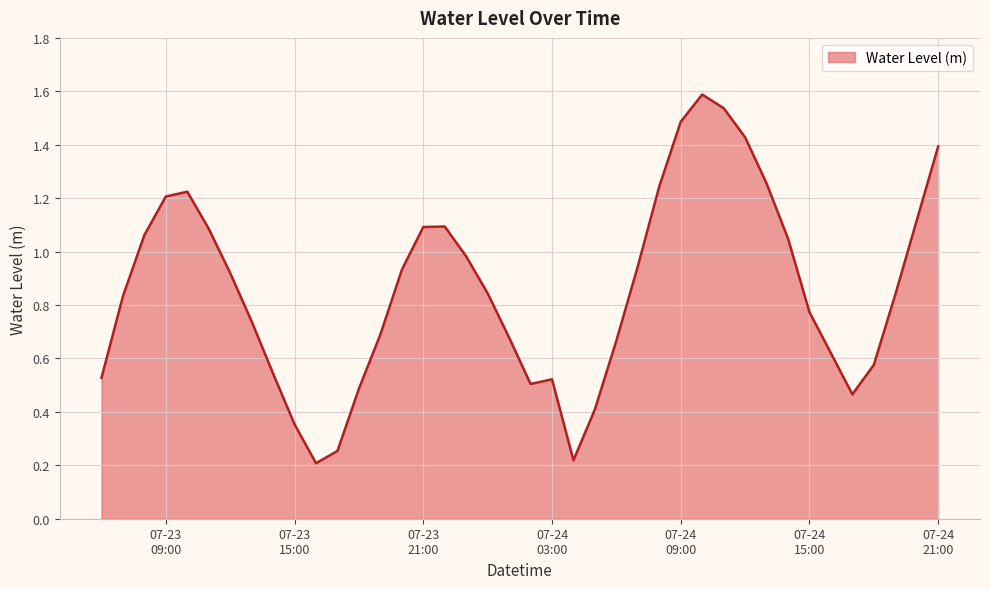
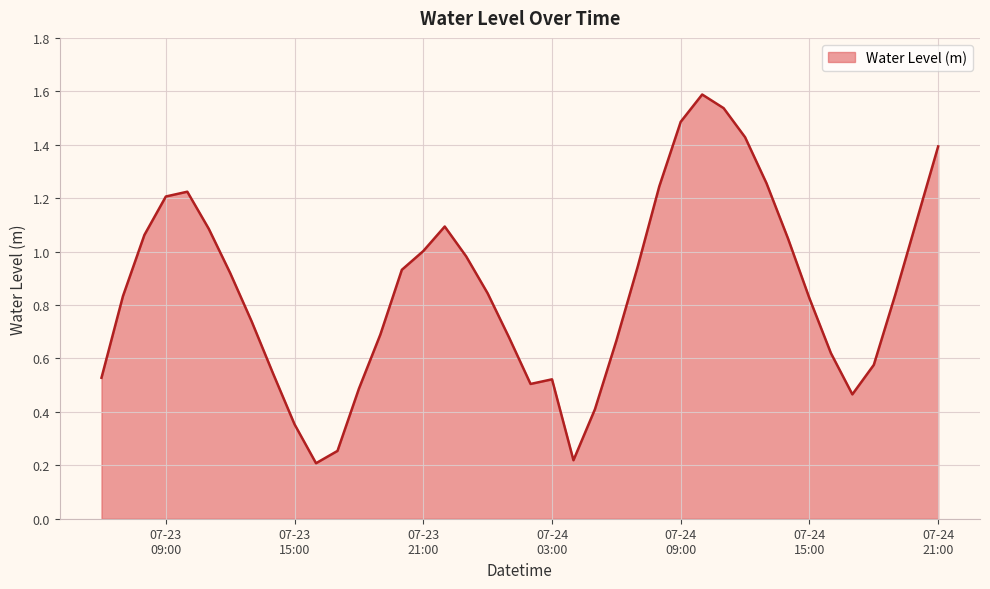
  {
    "07-23 09:00": 1.21,
    "07-23 15:00": 0.35,
-   "07-23 21:00": 1.09,
+   "07-23 21:00": 1.00,
    "07-24 03:00": 0.52,
    "07-24 09:00": 1.49,
-   "07-24 15:00": 0.77,
+   "07-24 15:00": 0.83,
    "07-24 21:00": 1.39
  }
